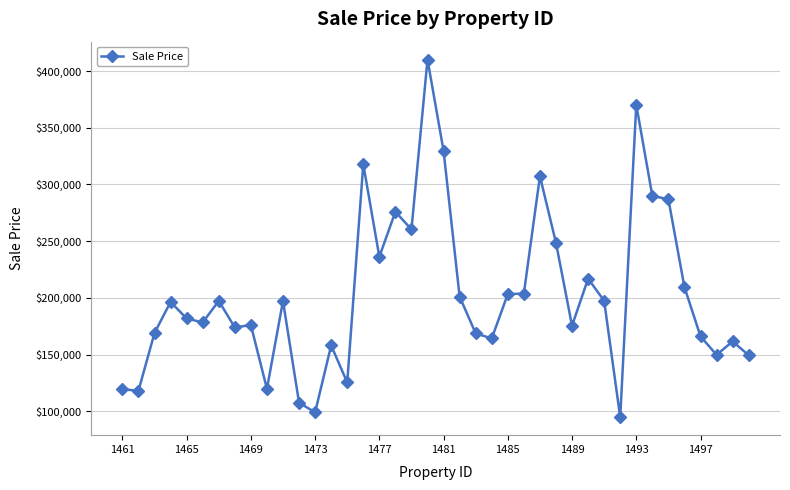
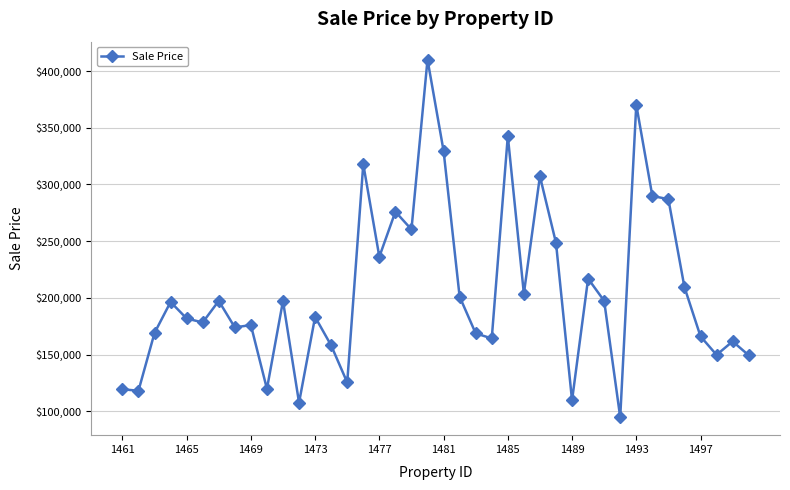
  {
    "1461": "$119,000",
    "1465": "$182,000",
    "1469": "$176,000",
-   "1473": "$99,000",
+   "1473": "$183,000",
    "1477": "$236,000",
    "1481": "$330,000",
-   "1485": "$203,000",
-   "1489": "$175,000",
+   "1485": "$343,000",
+   "1489": "$110,000",
    "1493": "$370,000",
    "1497": "$166,000"
  }
